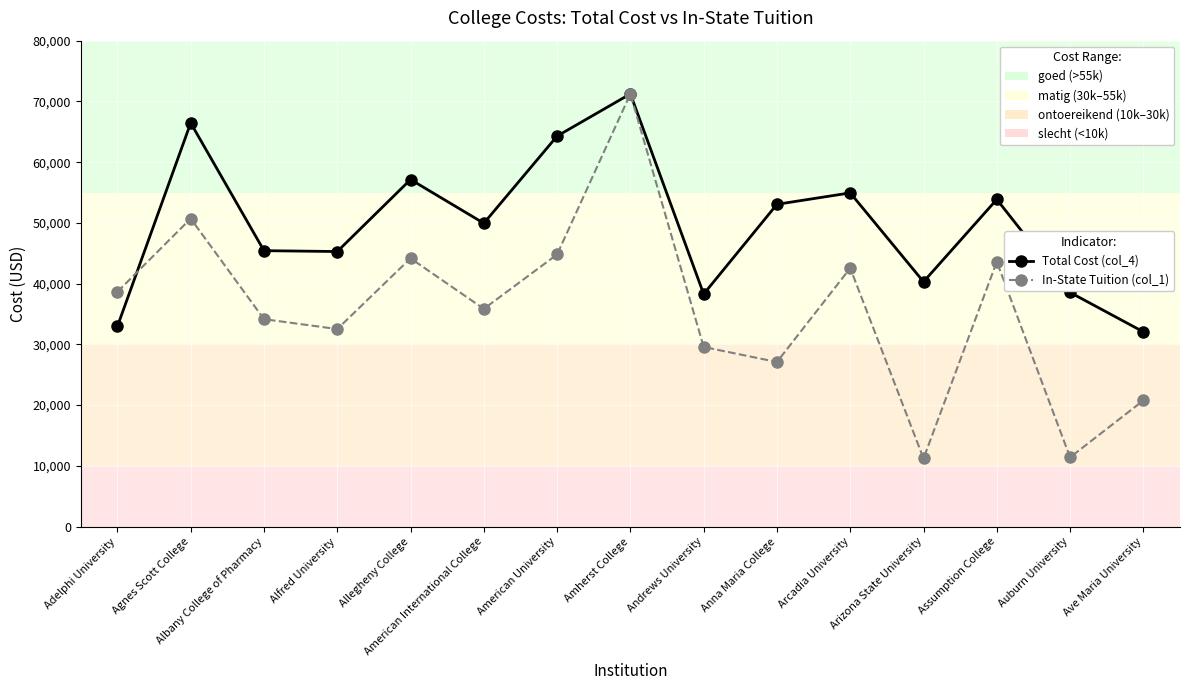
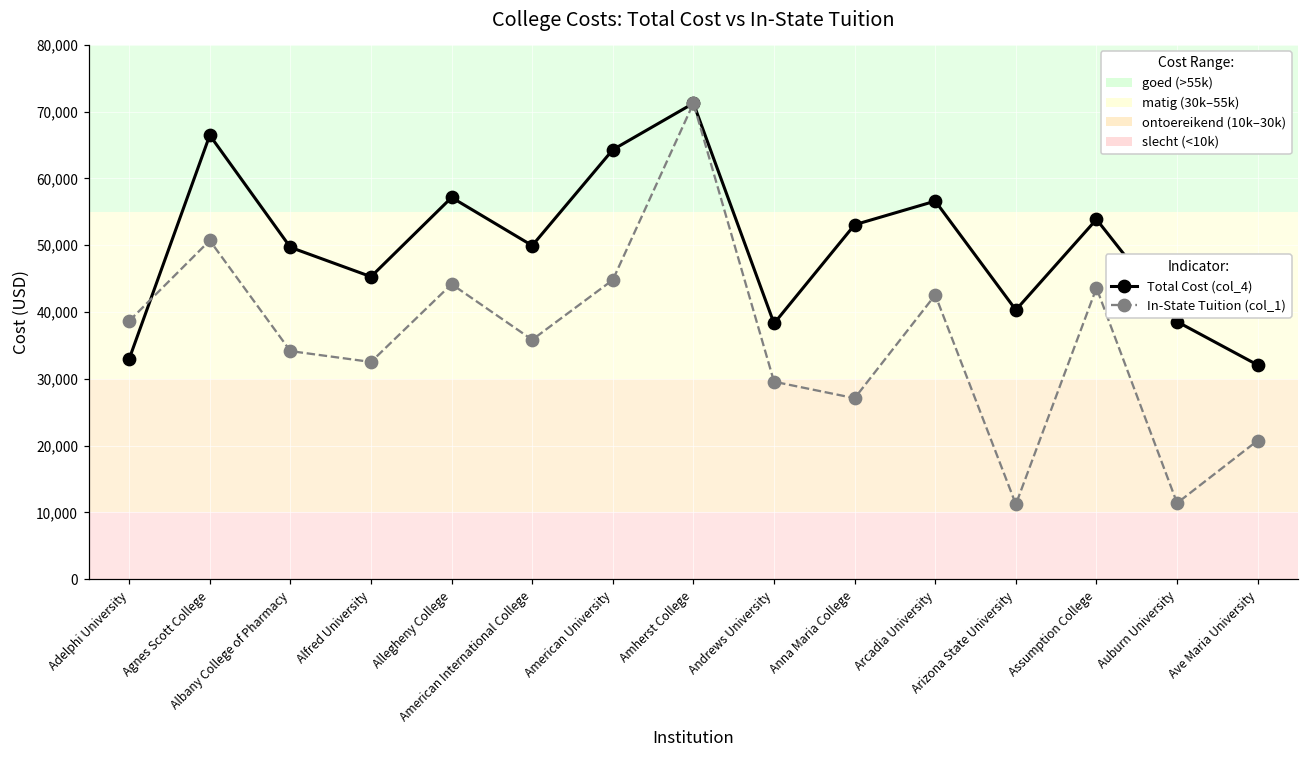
  {
    "Total Cost (col_4)": {
      "Adelphi University": "33,000",
      "Agnes Scott College": "66,000",
-     "Albany College of Pharmacy": "45,000",
+     "Albany College of Pharmacy": "50,000",
      "Alfred University": "45,000",
      "Allegheny College": "57,000",
      "American International College": "50,000",
      "American University": "64,000",
      "Andrews University": "38,000",
      "Anna Maria College": "53,000",
-     "Arcadia University": "55,000",
+     "Arcadia University": "57,000",
      "Arizona State University": "40,000",
      "Assumption College": "54,000",
      "Auburn University": "39,000",
      "Ave Maria University": "32,000"
    },
    "In-State Tuition (col_1)": {
      "Adelphi University": "39,000",
      "Agnes Scott College": "51,000",
      "Albany College of Pharmacy": "34,000",
      "Alfred University": "33,000",
      "Allegheny College": "44,000",
      "American International College": "36,000",
      "American University": "45,000",
      "Andrews University": "30,000",
      "Anna Maria College": "27,000",
      "Arcadia University": "43,000",
      "Arizona State University": "11,000",
      "Assumption College": "44,000",
      "Auburn University": "11,000",
      "Ave Maria University": "21,000"
    }
  }
